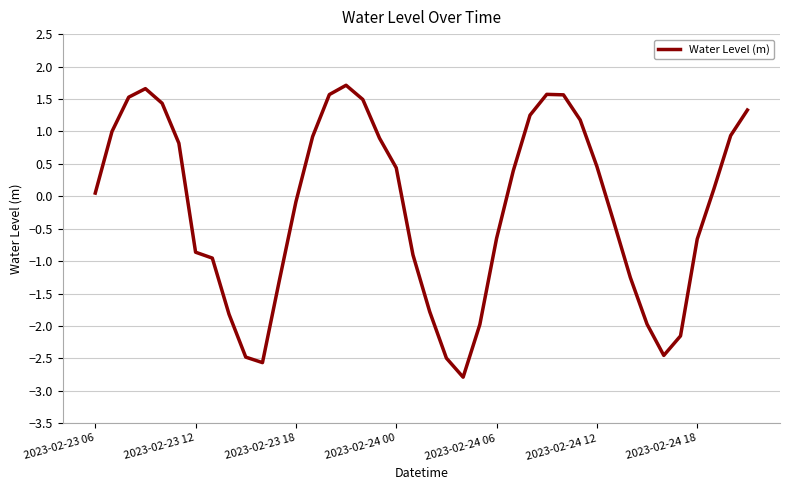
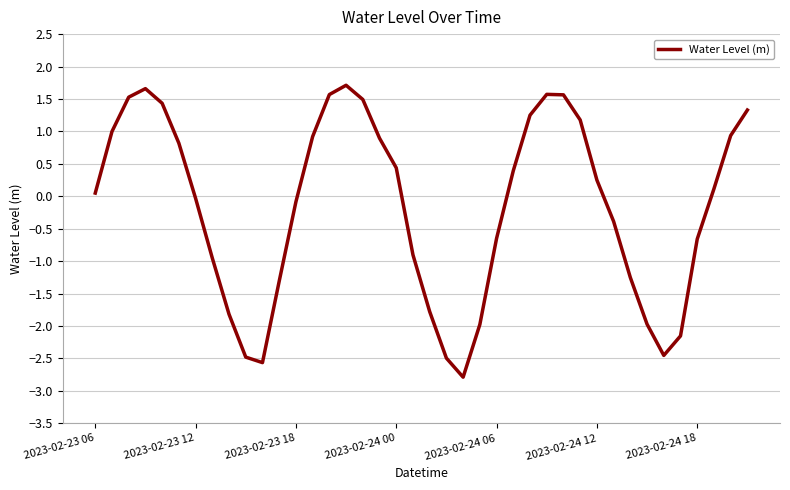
  {
    "2023-02-23 06": 0.0,
-   "2023-02-23 12": -0.9,
+   "2023-02-23 12": 0.0,
    "2023-02-23 18": -0.1,
    "2023-02-24 00": 0.4,
    "2023-02-24 06": -0.6,
-   "2023-02-24 12": 0.5,
+   "2023-02-24 12": 0.3,
    "2023-02-24 18": -0.7
  }
